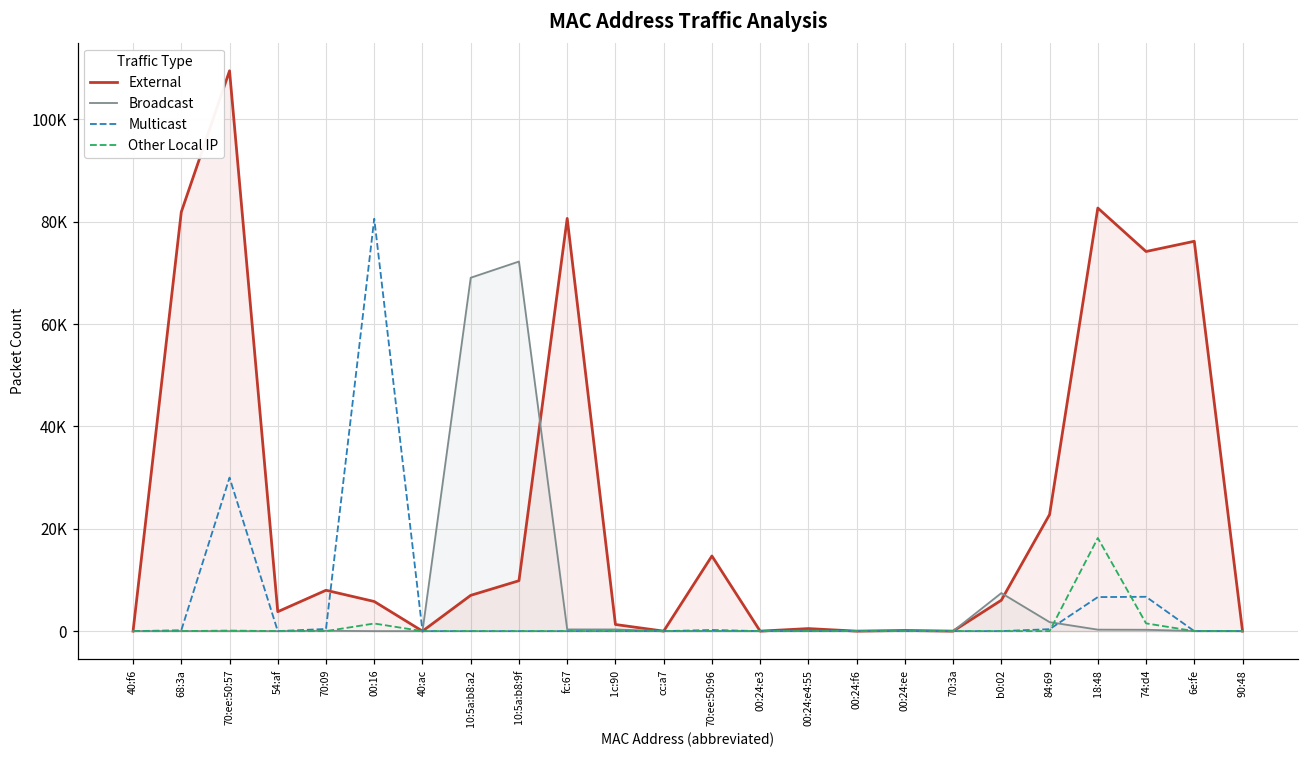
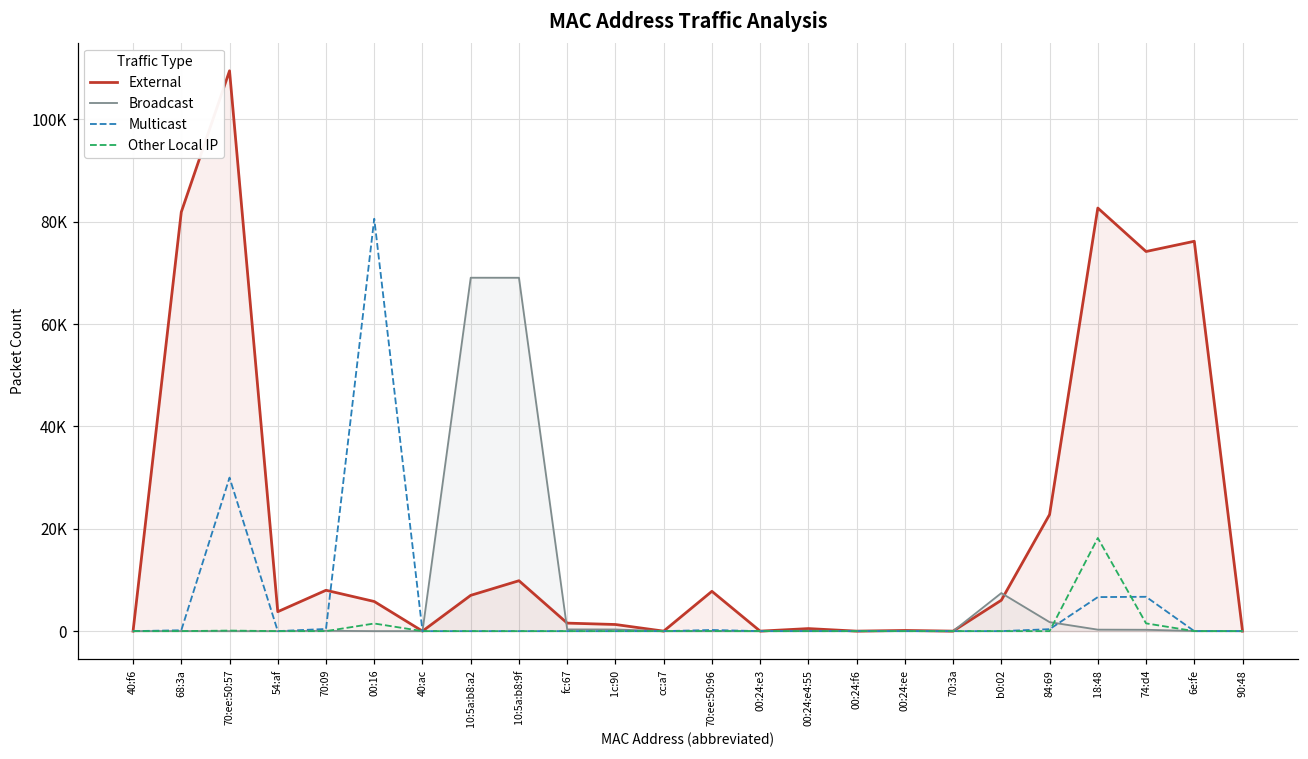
  {
    "External": {
      "68:3a": 82000,
      "70:ee:50:57": 109000,
      "54:af": 4000,
      "70:09": 8000,
      "00:16": 6000,
      "10:5a:b8:a2": 7000,
      "10:5a:b8:9f": 10000,
-     "fc:67": 81000,
+     "fc:67": 2000,
      "1c:90": 1000,
-     "70:ee:50:96": 15000,
+     "70:ee:50:96": 8000,
      "b0:02": 6000,
      "84:69": 23000,
      "18:48": 83000,
      "74:d4": 74000,
      "6e:fe": 76000
    },
    "Broadcast": {
      "00:16": 0,
      "10:5a:b8:a2": 69000,
-     "10:5a:b8:9f": 72000,
+     "10:5a:b8:9f": 69000,
      "b0:02": 7000,
      "84:69": 2000,
      "18:48": 0,
      "74:d4": 0
    },
    "Multicast": {
      "70:ee:50:57": 30000,
      "00:16": 81000,
      "18:48": 7000,
      "74:d4": 7000
    },
    "Other Local IP": {
      "00:16": 1000,
      "18:48": 18000,
      "74:d4": 2000
    }
  }
